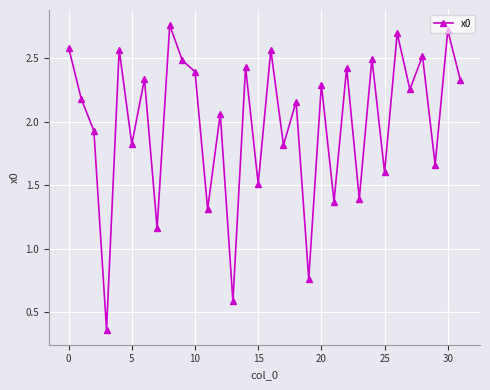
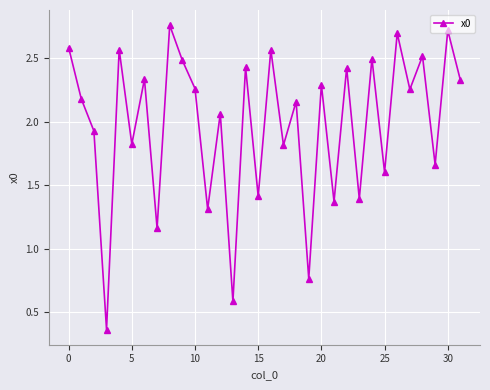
  {
    "0": 2.58,
    "5": 1.82,
-   "10": 2.39,
-   "15": 1.51,
+   "10": 2.26,
+   "15": 1.41,
    "20": 2.29,
    "25": 1.60
  }
